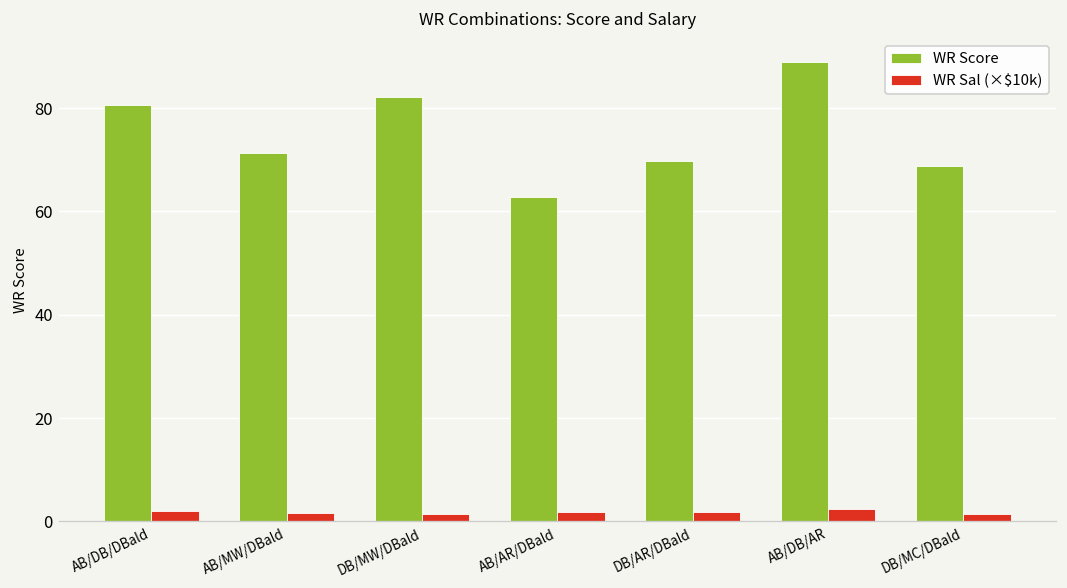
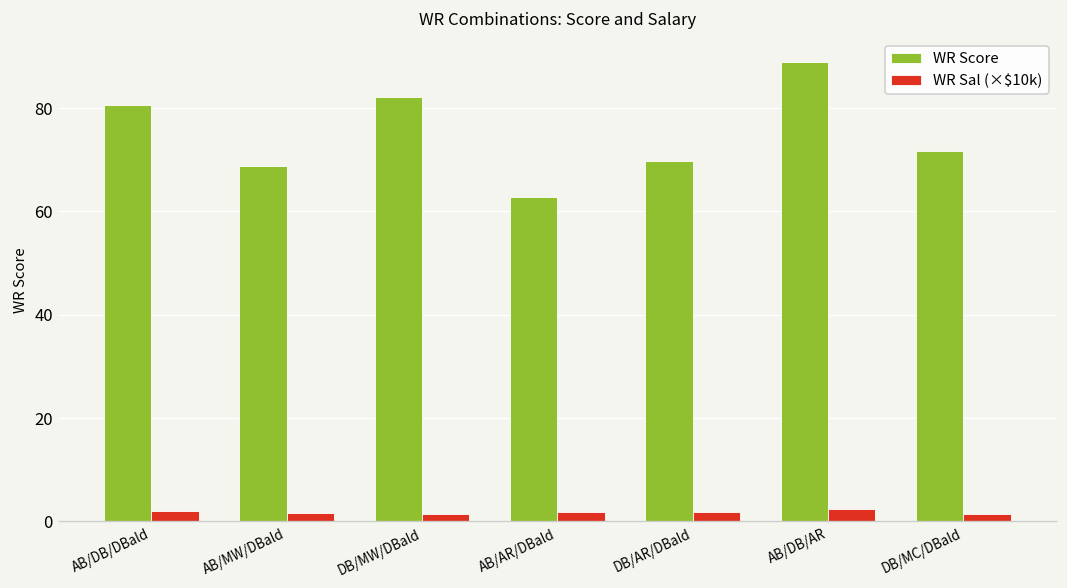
  {
    "WR Score": {
      "AB/DB/DBald": 81,
-     "AB/MW/DBald": 71,
+     "AB/MW/DBald": 69,
      "DB/MW/DBald": 82,
      "AB/AR/DBald": 63,
      "DB/AR/DBald": 70,
      "AB/DB/AR": 89,
-     "DB/MC/DBald": 69
+     "DB/MC/DBald": 72
    },
    "WR Sal (×$10k)": {
      "AB/DB/DBald": 2,
      "AB/MW/DBald": 2,
      "DB/MW/DBald": 1,
      "AB/AR/DBald": 2,
      "DB/AR/DBald": 2,
      "AB/DB/AR": 2,
      "DB/MC/DBald": 1
    }
  }
